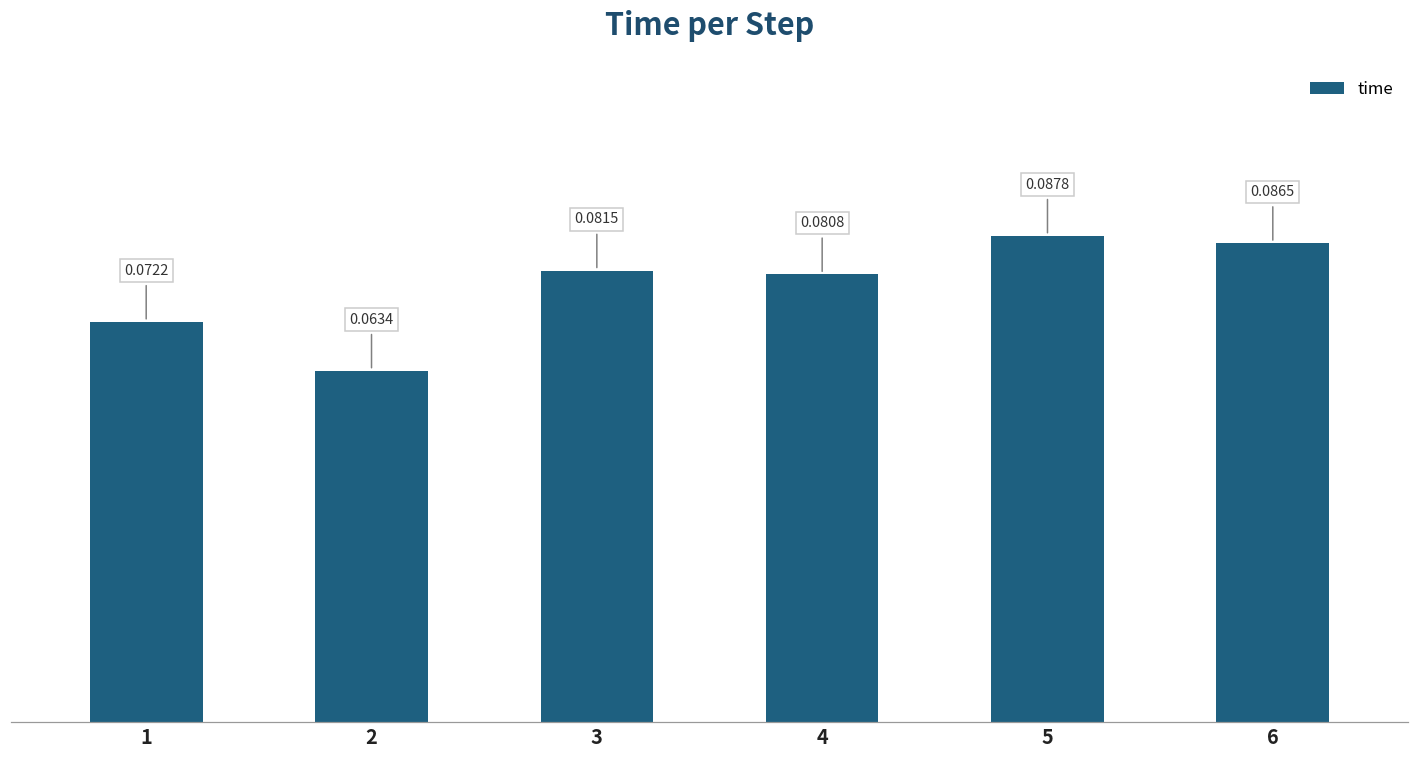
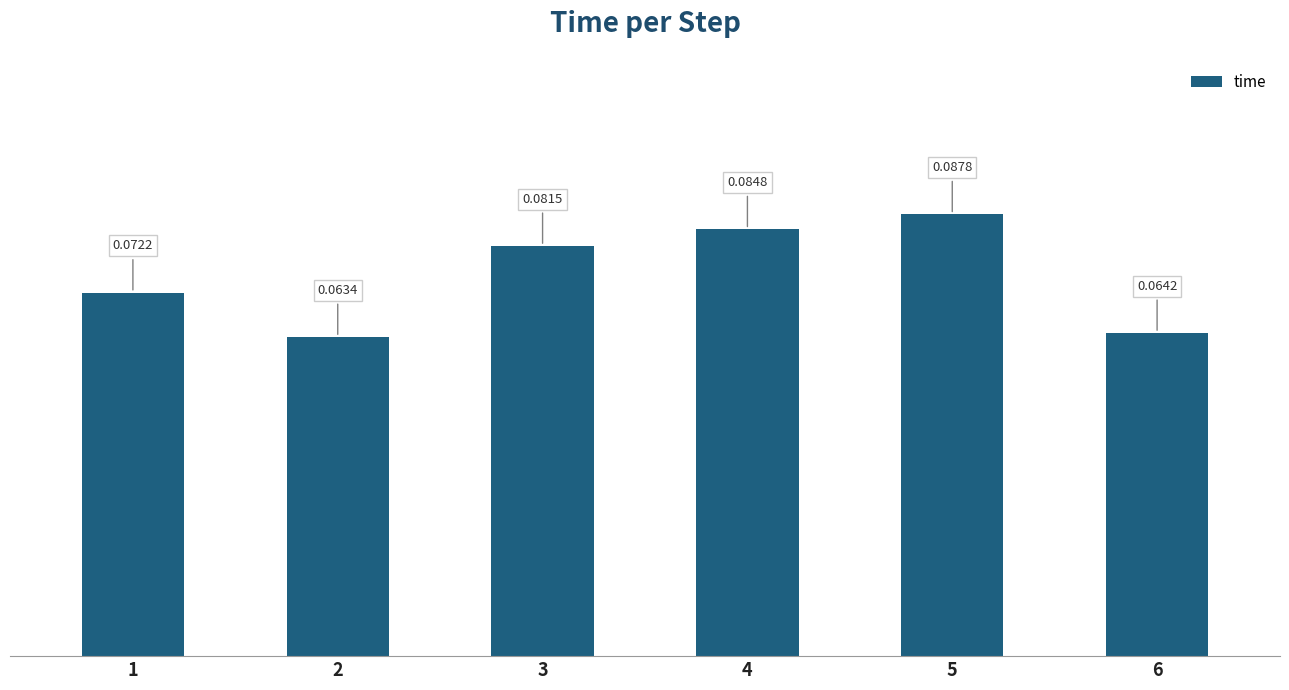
  {
-   "4": 0.0808,
-   "6": 0.0865
+   "4": 0.0848,
+   "6": 0.0642
  }
